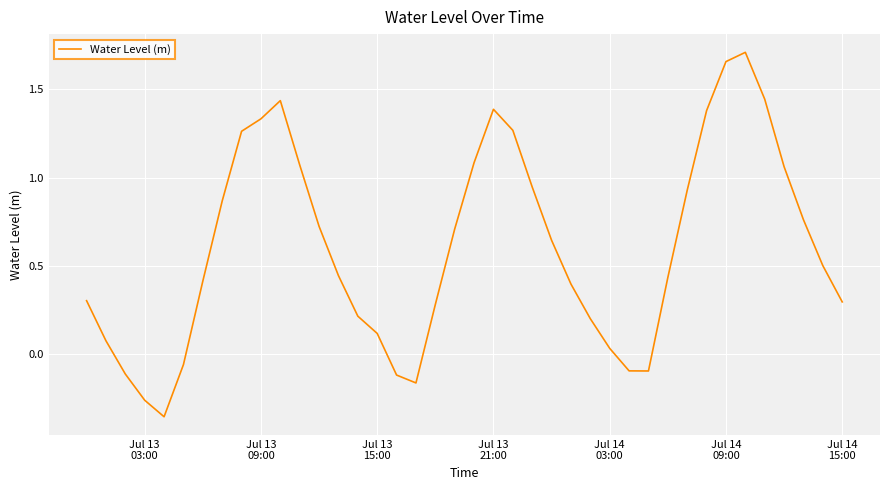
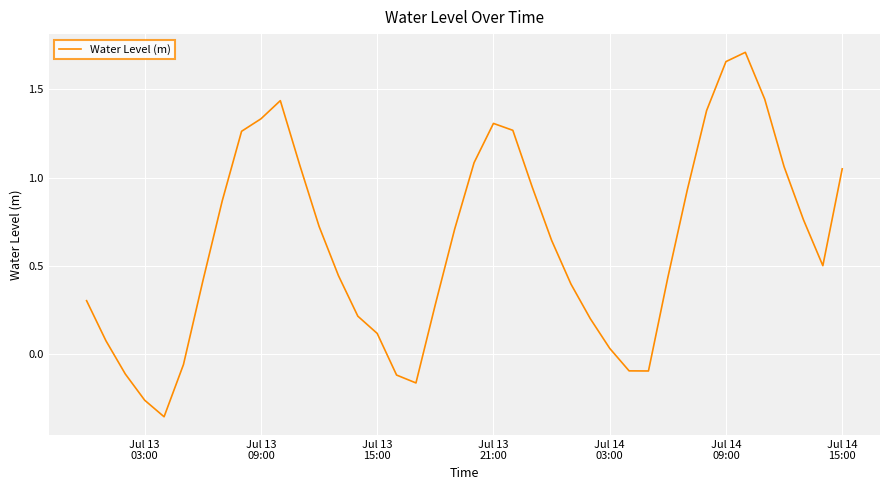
  {
    "Jul 13 03:00": -0.26,
    "Jul 13 09:00": 1.33,
    "Jul 13 15:00": 0.12,
-   "Jul 13 21:00": 1.39,
+   "Jul 13 21:00": 1.31,
    "Jul 14 03:00": 0.03,
    "Jul 14 09:00": 1.66,
-   "Jul 14 15:00": 0.30
+   "Jul 14 15:00": 1.05
  }
